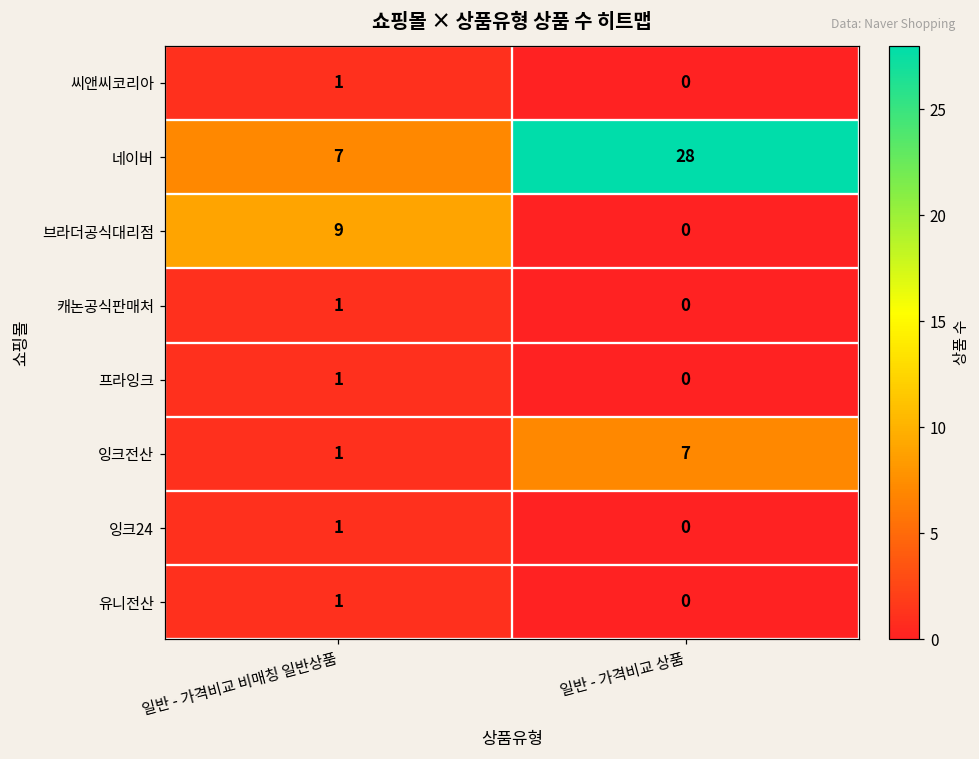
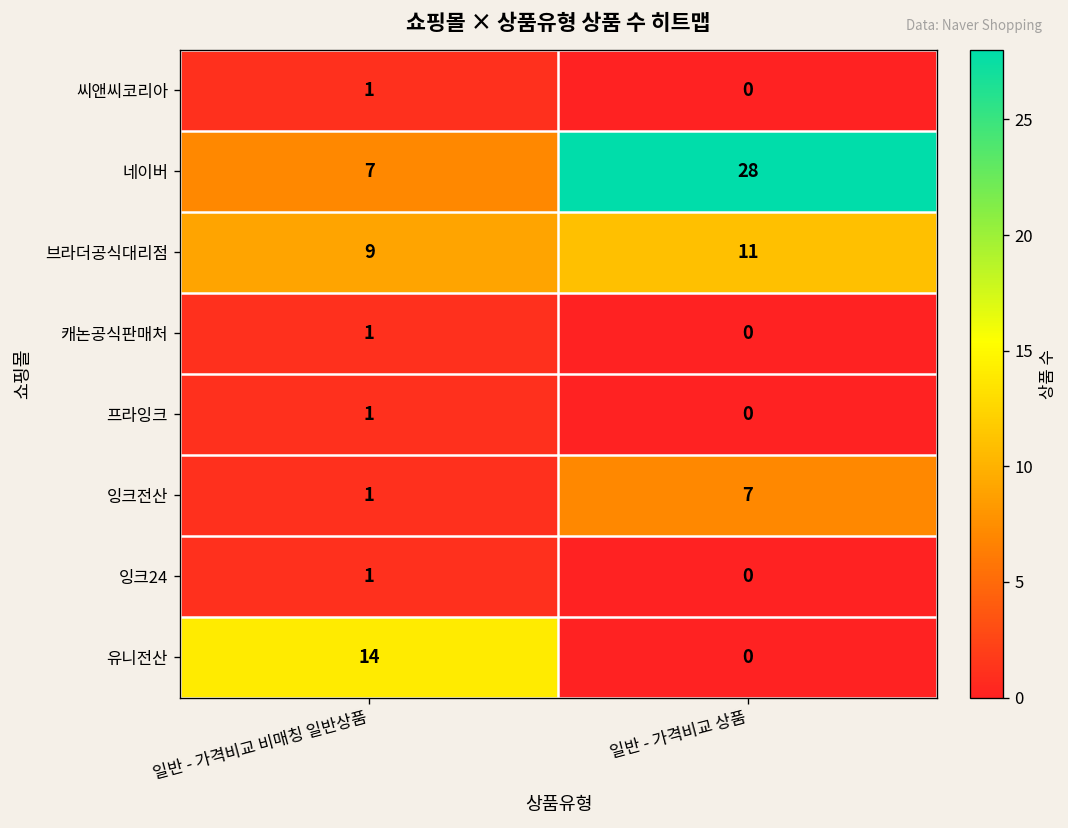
  {
    "씨앤씨코리아": {
      "일반 - 가격비교 비매칭 일반상품": 1,
      "일반 - 가격비교 상품": 0
    },
    "네이버": {
      "일반 - 가격비교 비매칭 일반상품": 7,
      "일반 - 가격비교 상품": 28
    },
    "브라더공식대리점": {
      "일반 - 가격비교 비매칭 일반상품": 9,
-     "일반 - 가격비교 상품": 0
+     "일반 - 가격비교 상품": 11
    },
    "캐논공식판매처": {
      "일반 - 가격비교 비매칭 일반상품": 1,
      "일반 - 가격비교 상품": 0
    },
    "프라잉크": {
      "일반 - 가격비교 비매칭 일반상품": 1,
      "일반 - 가격비교 상품": 0
    },
    "잉크전산": {
      "일반 - 가격비교 비매칭 일반상품": 1,
      "일반 - 가격비교 상품": 7
    },
    "잉크24": {
      "일반 - 가격비교 비매칭 일반상품": 1,
      "일반 - 가격비교 상품": 0
    },
    "유니전산": {
-     "일반 - 가격비교 비매칭 일반상품": 1,
+     "일반 - 가격비교 비매칭 일반상품": 14,
      "일반 - 가격비교 상품": 0
    }
  }
